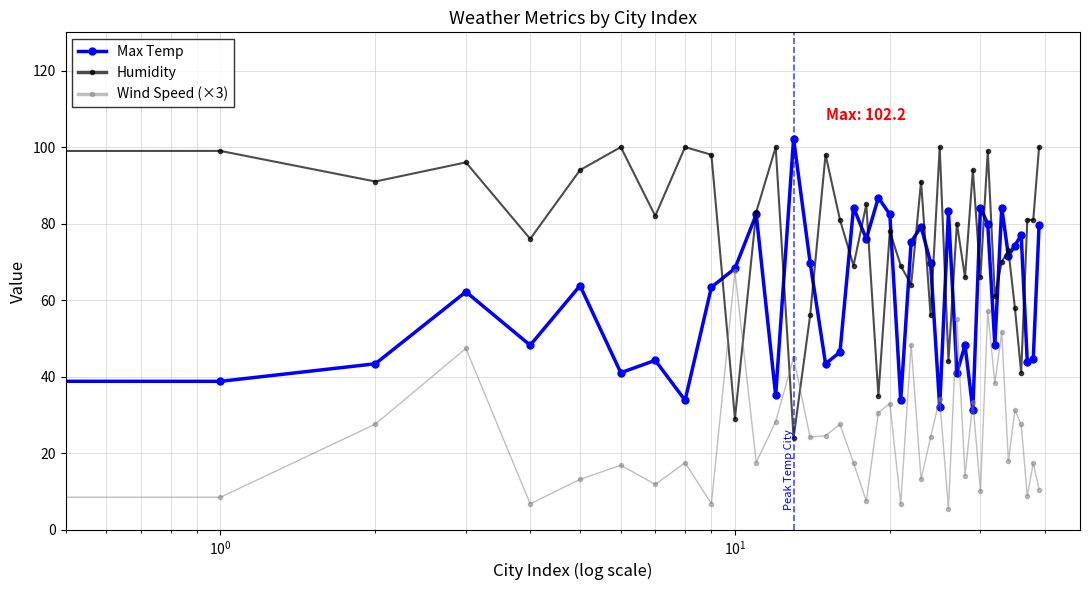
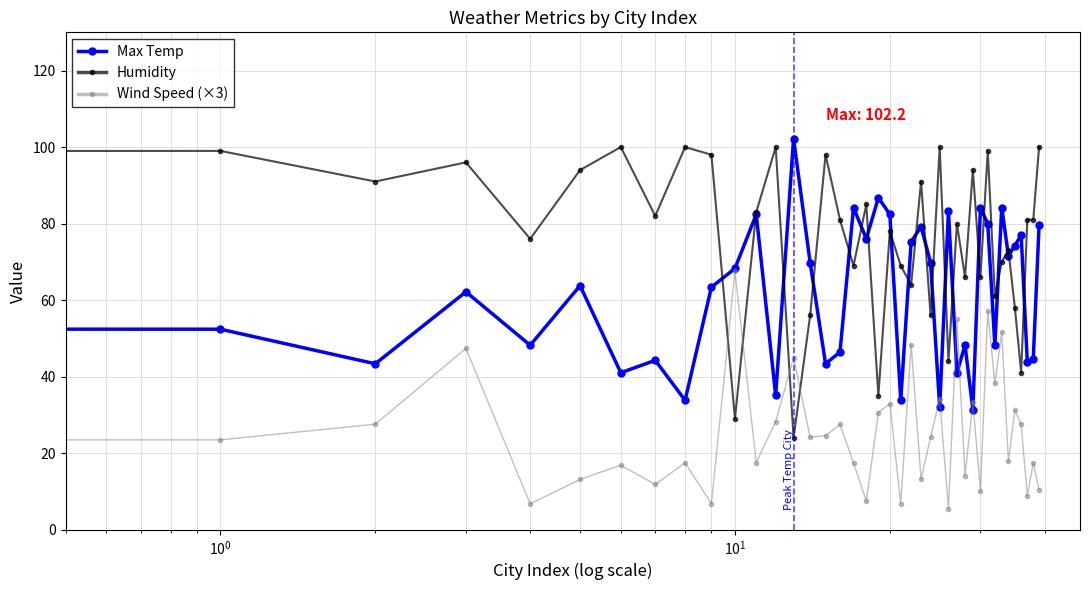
  {
    "Max Temp": {
-     "10^0": 39,
+     "10^0": 52,
      "10^1": 68
    },
    "Humidity": {
      "10^0": 99,
      "10^1": 29
    },
    "Wind Speed (×3)": {
-     "10^0": 8,
+     "10^0": 23,
      "10^1": 68
    }
  }
